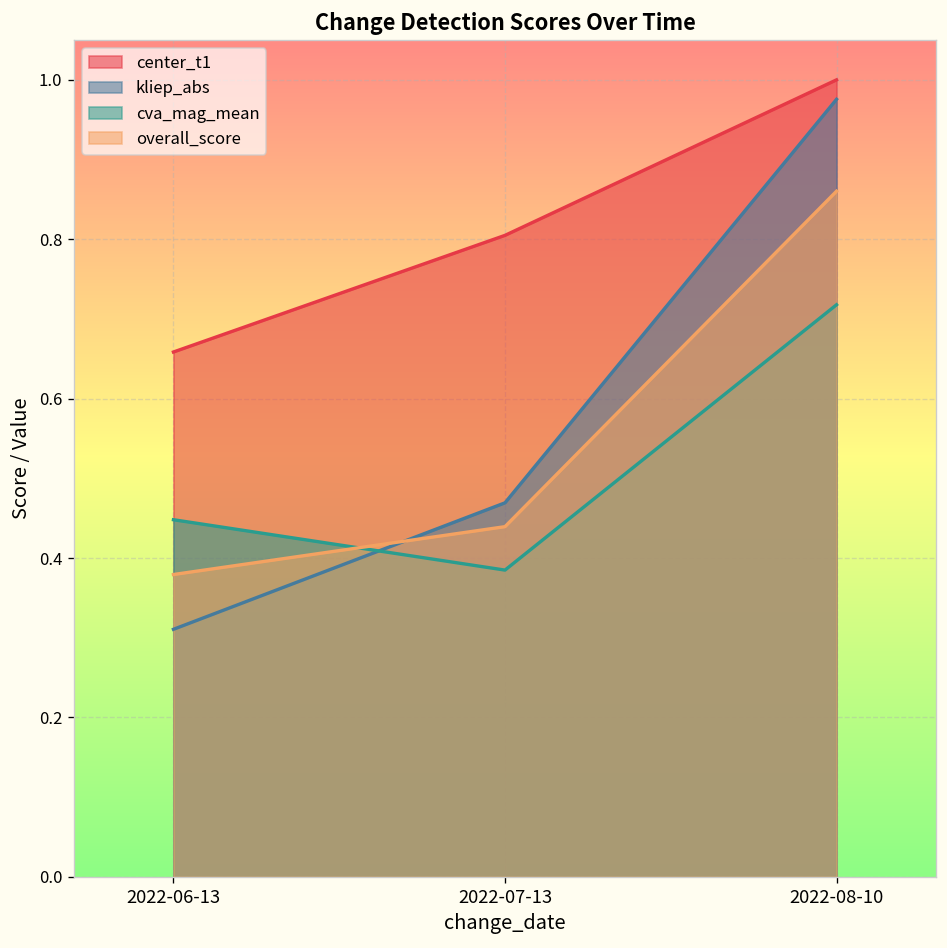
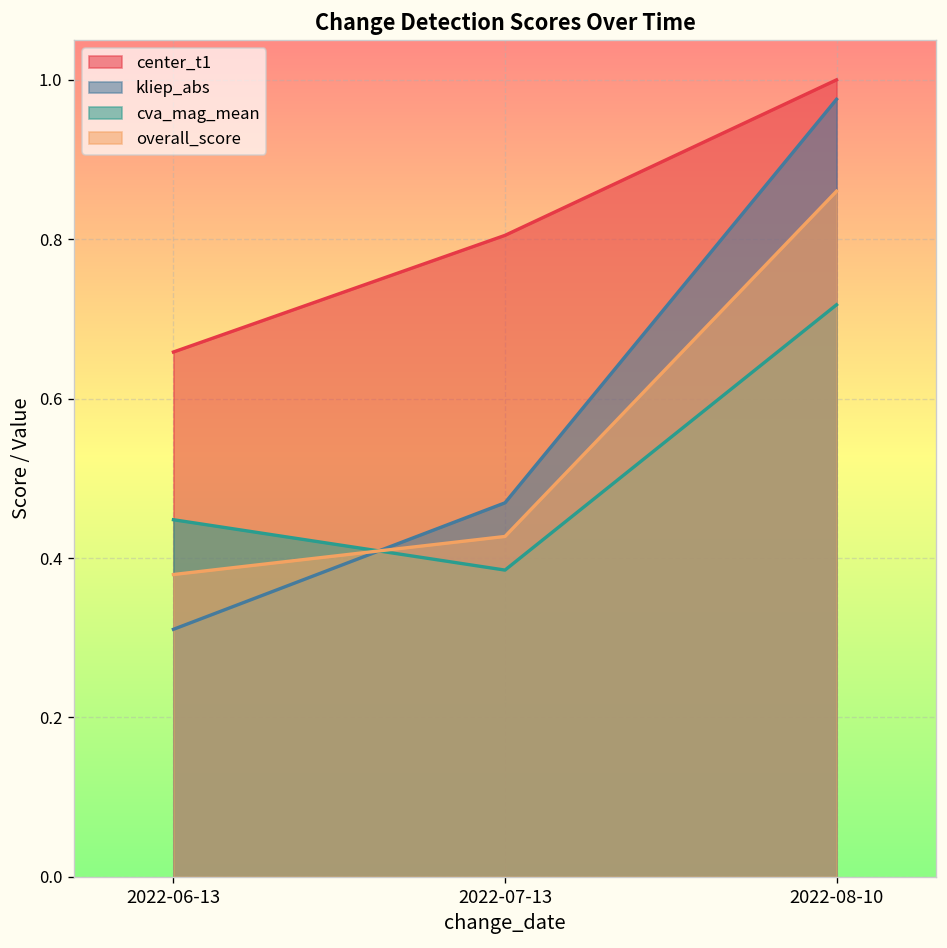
  {
    "center_t1": {
      "2022-06-13": 0.66,
      "2022-07-13": 0.80,
      "2022-08-10": 1.00
    },
    "overall_score": {
      "2022-06-13": 0.38,
-     "2022-07-13": 0.44,
+     "2022-07-13": 0.43,
      "2022-08-10": 0.86
    }
  }
